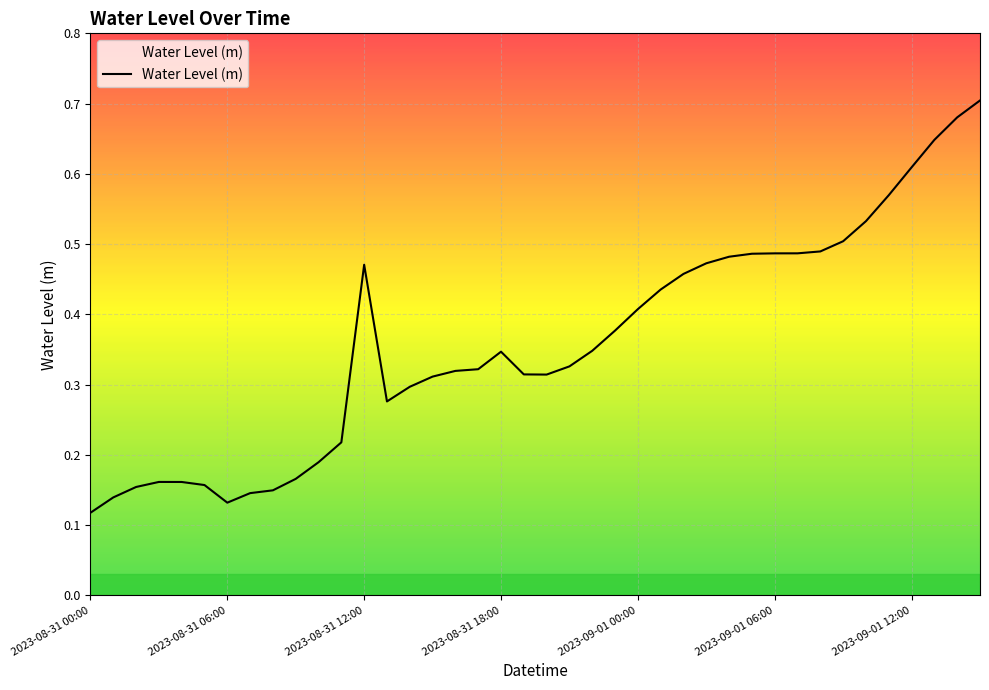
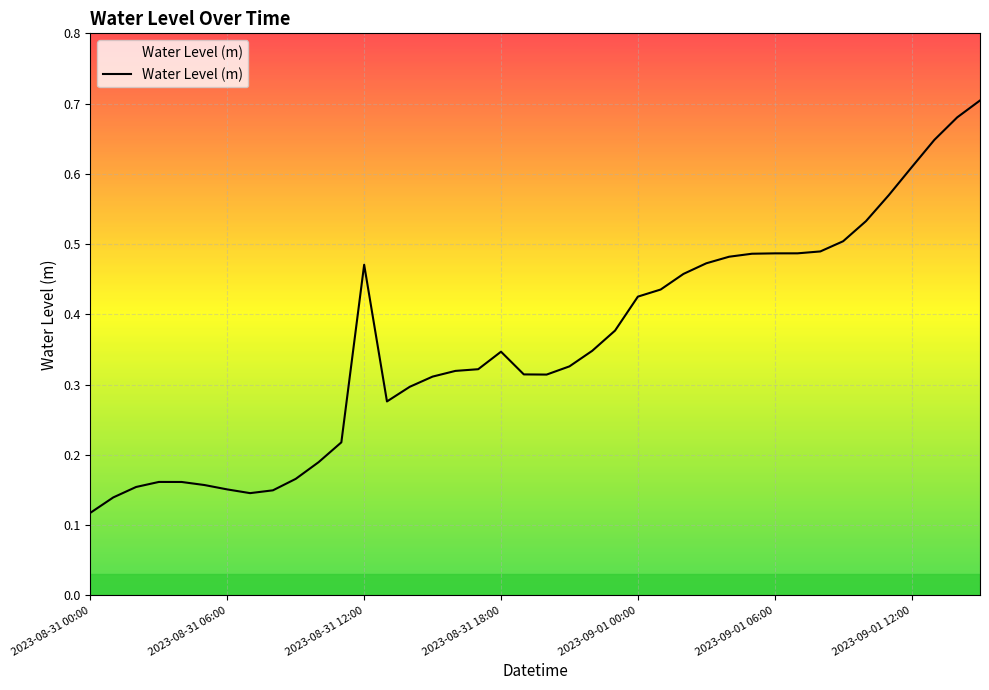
  {
    "2023-08-31 00:00": 0.12,
-   "2023-08-31 06:00": 0.13,
+   "2023-08-31 06:00": 0.15,
    "2023-08-31 12:00": 0.47,
    "2023-08-31 18:00": 0.35,
-   "2023-09-01 00:00": 0.41,
+   "2023-09-01 00:00": 0.43,
    "2023-09-01 06:00": 0.49,
    "2023-09-01 12:00": 0.61
  }
